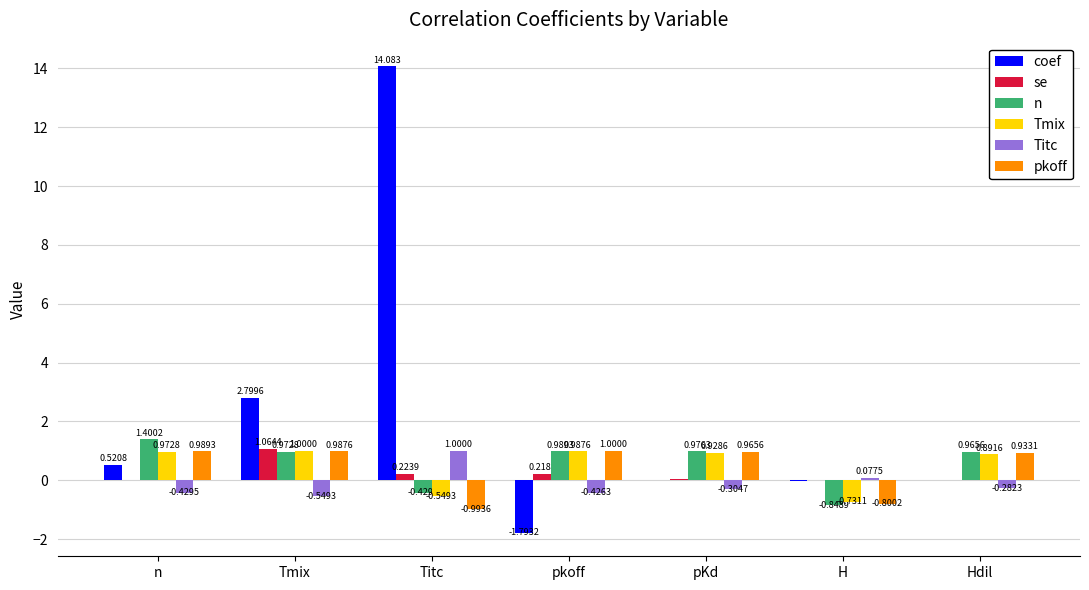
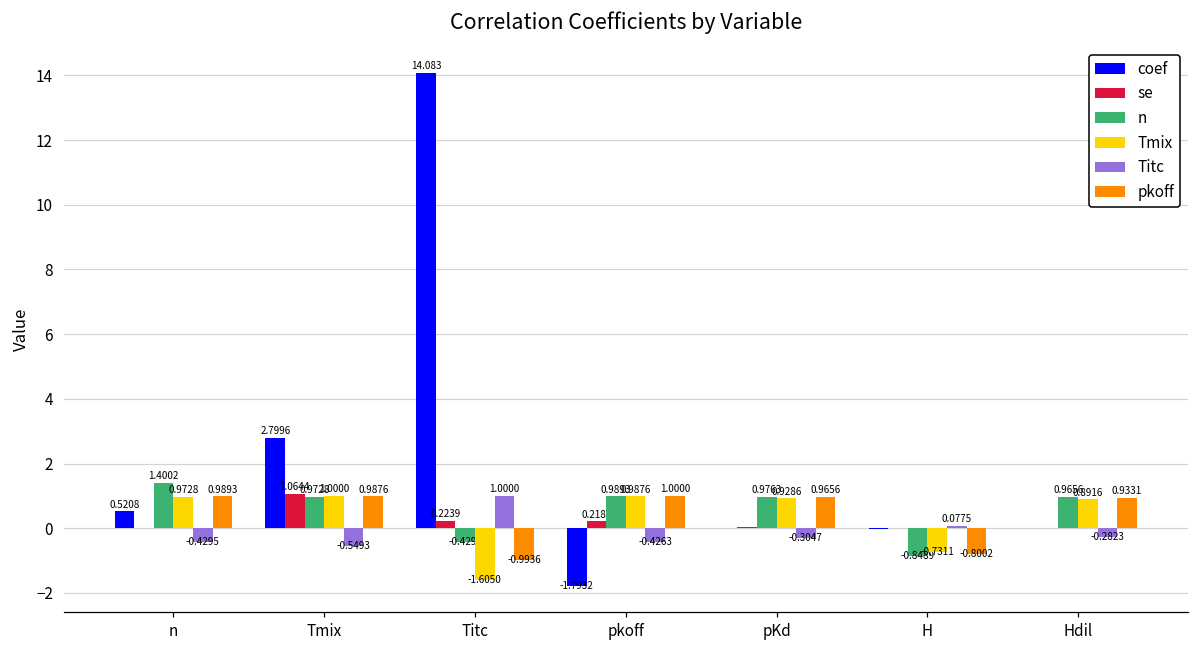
  {
    "coef": {
      "n": 0.5208,
      "Tmix": 2.7996,
      "Titc": 14.083,
      "pkoff": -1.7932
    },
    "se": {
      "Titc": 0.2239,
      "pkoff": 0.2181
    },
    "n": {
      "n": 1.4002
    },
    "Tmix": {
      "n": 0.9728,
-     "Titc": -0.5493
+     "Titc": -1.6050
    },
    "Titc": {
      "n": -0.4295,
      "Tmix": -0.5493,
      "Titc": 1.0000,
      "pkoff": -0.4263,
      "pKd": -0.3047,
      "H": 0.0775,
      "Hdil": -0.2823
    },
    "pkoff": {
      "n": 0.9893,
      "Tmix": 0.9876,
      "Titc": -0.9936,
      "pkoff": 1.0000,
      "pKd": 0.9656,
      "H": -0.8002,
      "Hdil": 0.9331
    }
  }
